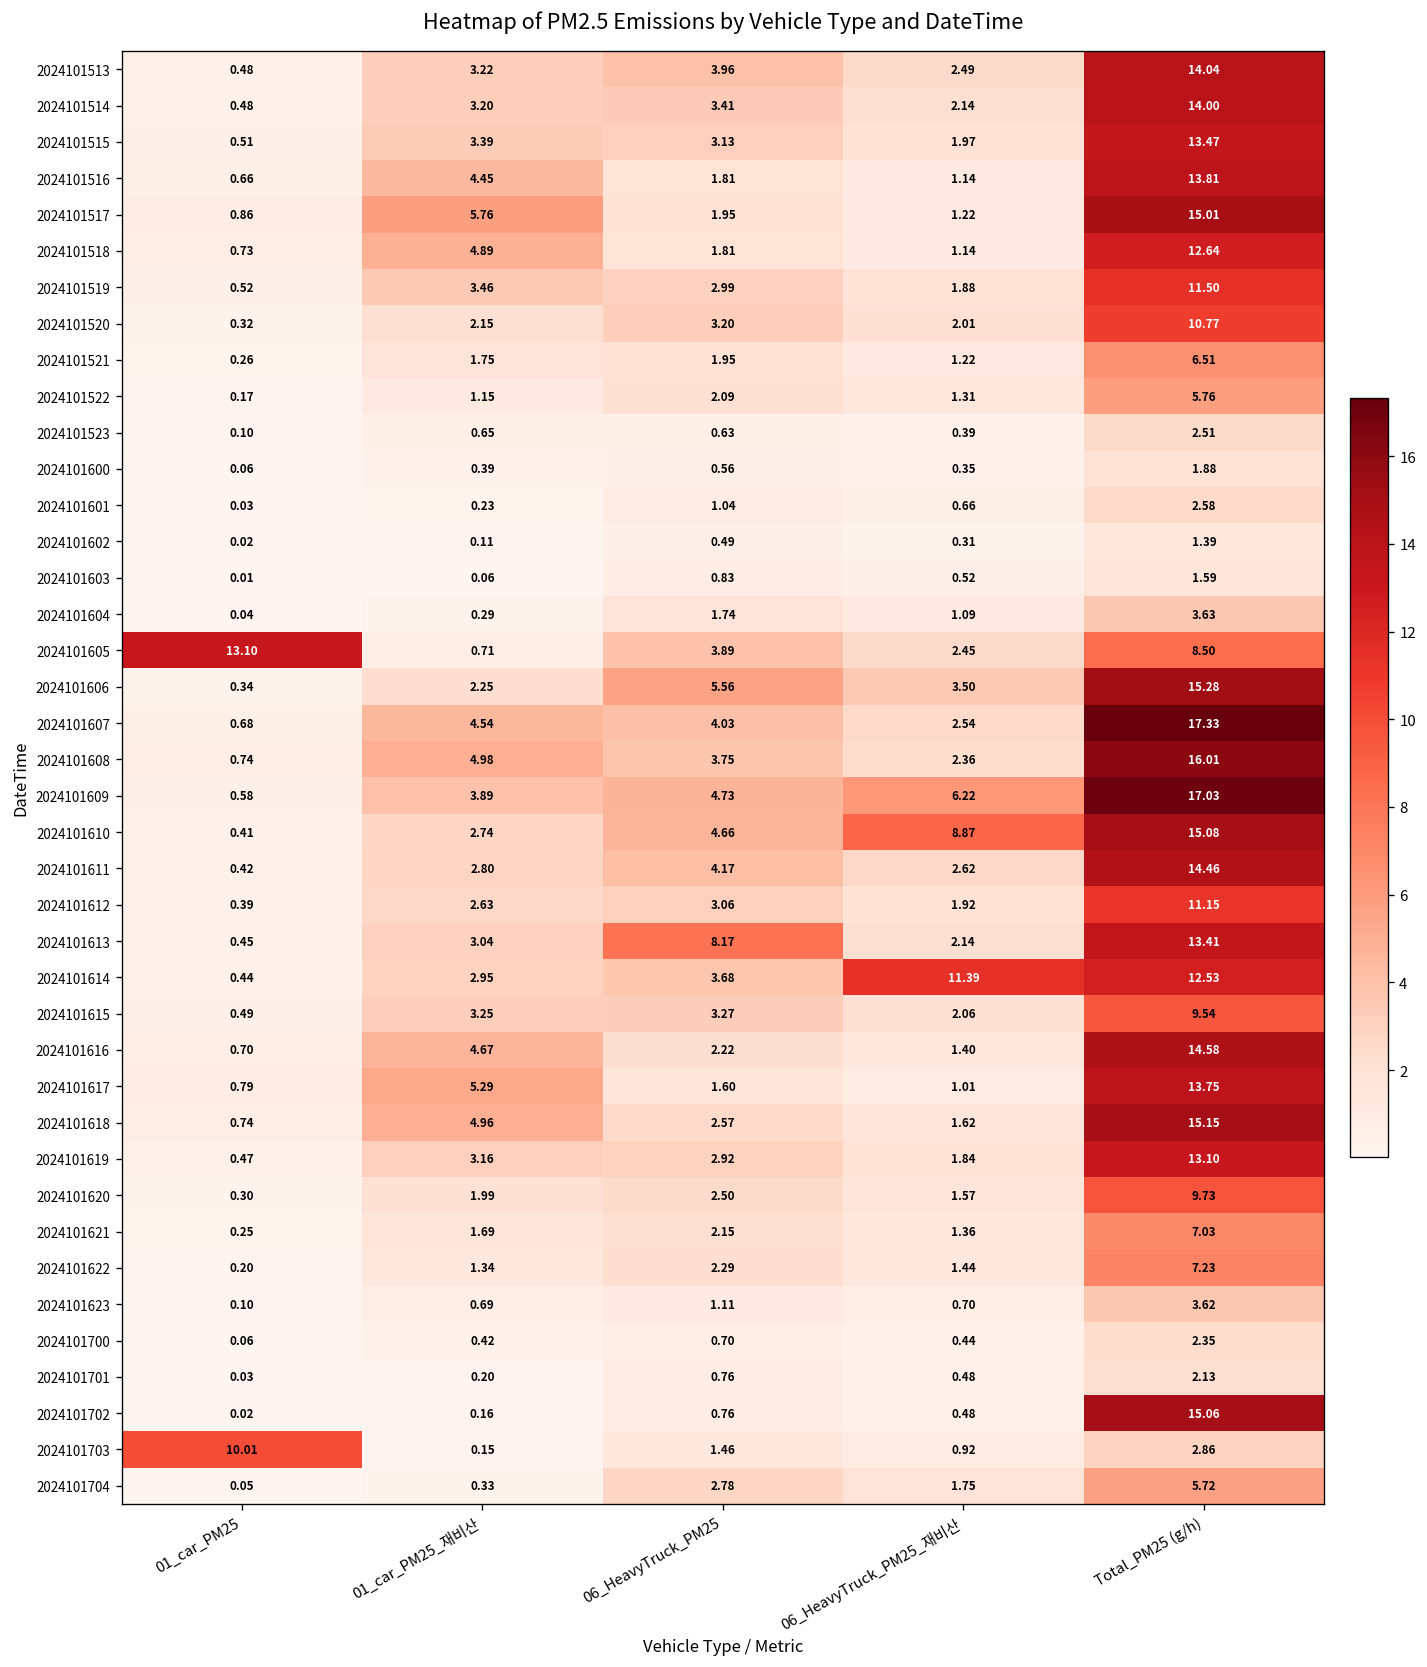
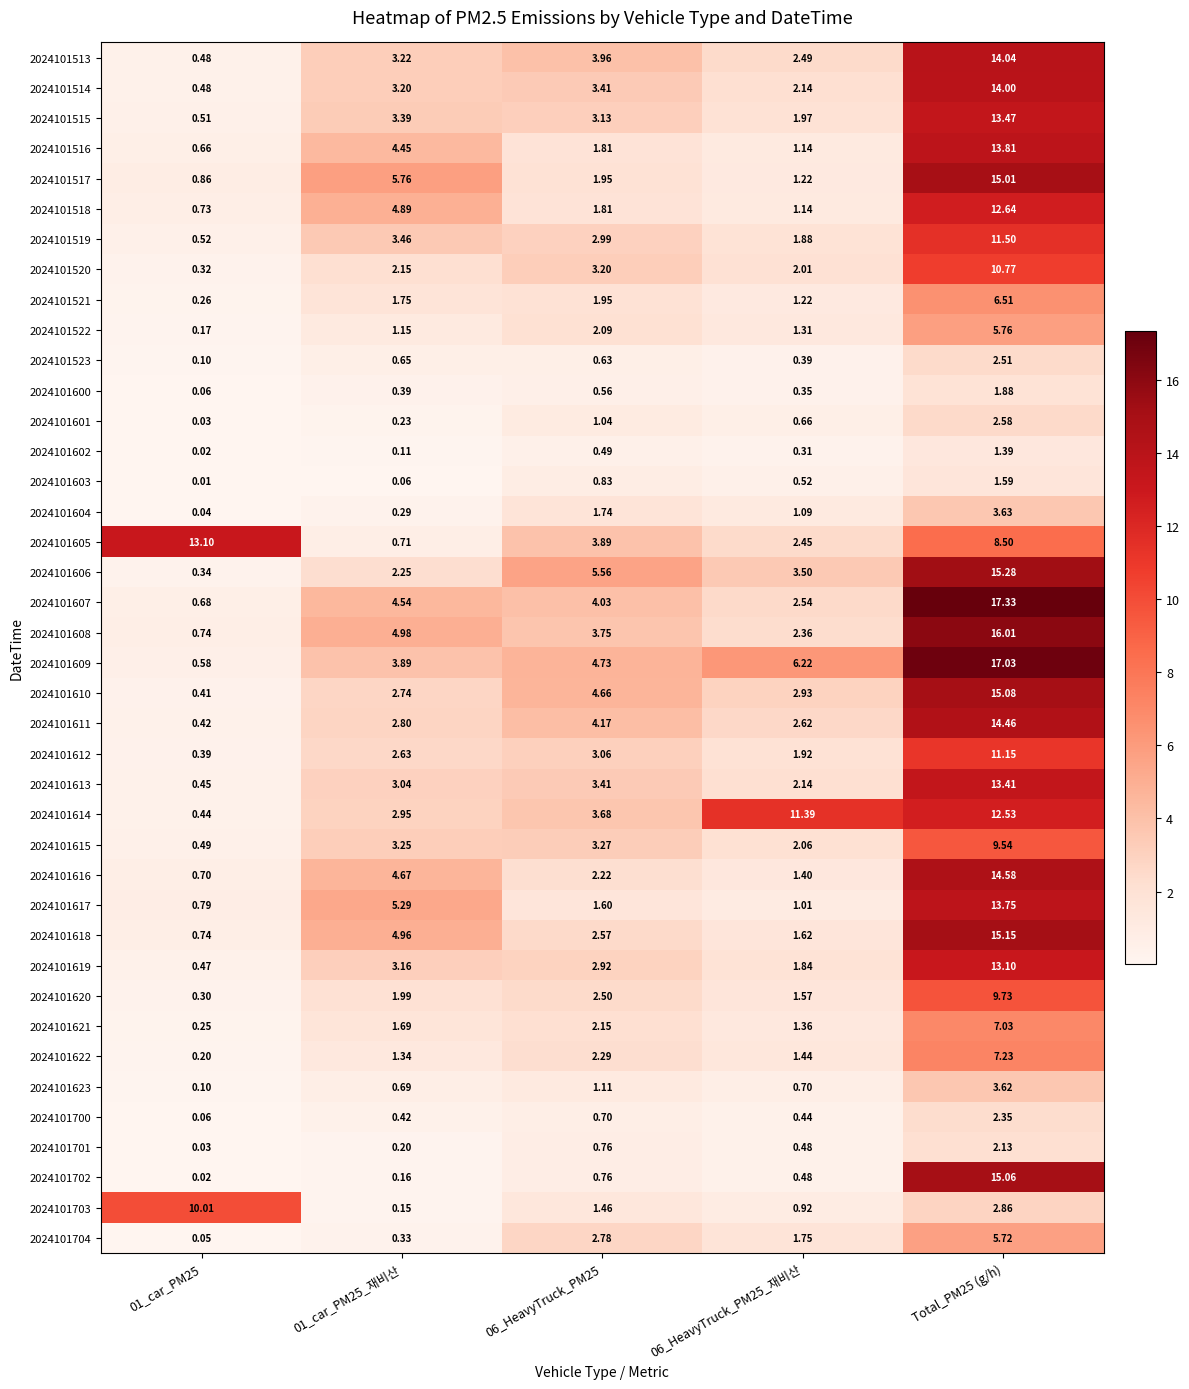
  {
    "2024101513": {
      "01_car_PM25": 0.48,
      "01_car_PM25_재비산": 3.22,
      "06_HeavyTruck_PM25": 3.96,
      "06_HeavyTruck_PM25_재비산": 2.49,
      "Total_PM25 (g/h)": 14.04
    },
    "2024101514": {
      "01_car_PM25": 0.48,
      "01_car_PM25_재비산": 3.20,
      "06_HeavyTruck_PM25": 3.41,
      "06_HeavyTruck_PM25_재비산": 2.14,
      "Total_PM25 (g/h)": 14.00
    },
    "2024101515": {
      "01_car_PM25": 0.51,
      "01_car_PM25_재비산": 3.39,
      "06_HeavyTruck_PM25": 3.13,
      "06_HeavyTruck_PM25_재비산": 1.97,
      "Total_PM25 (g/h)": 13.47
    },
    "2024101516": {
      "01_car_PM25": 0.66,
      "01_car_PM25_재비산": 4.45,
      "06_HeavyTruck_PM25": 1.81,
      "06_HeavyTruck_PM25_재비산": 1.14,
      "Total_PM25 (g/h)": 13.81
    },
    "2024101517": {
      "01_car_PM25": 0.86,
      "01_car_PM25_재비산": 5.76,
      "06_HeavyTruck_PM25": 1.95,
      "06_HeavyTruck_PM25_재비산": 1.22,
      "Total_PM25 (g/h)": 15.01
    },
    "2024101518": {
      "01_car_PM25": 0.73,
      "01_car_PM25_재비산": 4.89,
      "06_HeavyTruck_PM25": 1.81,
      "06_HeavyTruck_PM25_재비산": 1.14,
      "Total_PM25 (g/h)": 12.64
    },
    "2024101519": {
      "01_car_PM25": 0.52,
      "01_car_PM25_재비산": 3.46,
      "06_HeavyTruck_PM25": 2.99,
      "06_HeavyTruck_PM25_재비산": 1.88,
      "Total_PM25 (g/h)": 11.50
    },
    "2024101520": {
      "01_car_PM25": 0.32,
      "01_car_PM25_재비산": 2.15,
      "06_HeavyTruck_PM25": 3.20,
      "06_HeavyTruck_PM25_재비산": 2.01,
      "Total_PM25 (g/h)": 10.77
    },
    "2024101521": {
      "01_car_PM25": 0.26,
      "01_car_PM25_재비산": 1.75,
      "06_HeavyTruck_PM25": 1.95,
      "06_HeavyTruck_PM25_재비산": 1.22,
      "Total_PM25 (g/h)": 6.51
    },
    "2024101522": {
      "01_car_PM25": 0.17,
      "01_car_PM25_재비산": 1.15,
      "06_HeavyTruck_PM25": 2.09,
      "06_HeavyTruck_PM25_재비산": 1.31,
      "Total_PM25 (g/h)": 5.76
    },
    "2024101523": {
      "01_car_PM25": 0.10,
      "01_car_PM25_재비산": 0.65,
      "06_HeavyTruck_PM25": 0.63,
      "06_HeavyTruck_PM25_재비산": 0.39,
      "Total_PM25 (g/h)": 2.51
    },
    "2024101600": {
      "01_car_PM25": 0.06,
      "01_car_PM25_재비산": 0.39,
      "06_HeavyTruck_PM25": 0.56,
      "06_HeavyTruck_PM25_재비산": 0.35,
      "Total_PM25 (g/h)": 1.88
    },
    "2024101601": {
      "01_car_PM25": 0.03,
      "01_car_PM25_재비산": 0.23,
      "06_HeavyTruck_PM25": 1.04,
      "06_HeavyTruck_PM25_재비산": 0.66,
      "Total_PM25 (g/h)": 2.58
    },
    "2024101602": {
      "01_car_PM25": 0.02,
      "01_car_PM25_재비산": 0.11,
      "06_HeavyTruck_PM25": 0.49,
      "06_HeavyTruck_PM25_재비산": 0.31,
      "Total_PM25 (g/h)": 1.39
    },
    "2024101603": {
      "01_car_PM25": 0.01,
      "01_car_PM25_재비산": 0.06,
      "06_HeavyTruck_PM25": 0.83,
      "06_HeavyTruck_PM25_재비산": 0.52,
      "Total_PM25 (g/h)": 1.59
    },
    "2024101604": {
      "01_car_PM25": 0.04,
      "01_car_PM25_재비산": 0.29,
      "06_HeavyTruck_PM25": 1.74,
      "06_HeavyTruck_PM25_재비산": 1.09,
      "Total_PM25 (g/h)": 3.63
    },
    "2024101605": {
      "01_car_PM25": 13.10,
      "01_car_PM25_재비산": 0.71,
      "06_HeavyTruck_PM25": 3.89,
      "06_HeavyTruck_PM25_재비산": 2.45,
      "Total_PM25 (g/h)": 8.50
    },
    "2024101606": {
      "01_car_PM25": 0.34,
      "01_car_PM25_재비산": 2.25,
      "06_HeavyTruck_PM25": 5.56,
      "06_HeavyTruck_PM25_재비산": 3.50,
      "Total_PM25 (g/h)": 15.28
    },
    "2024101607": {
      "01_car_PM25": 0.68,
      "01_car_PM25_재비산": 4.54,
      "06_HeavyTruck_PM25": 4.03,
      "06_HeavyTruck_PM25_재비산": 2.54,
      "Total_PM25 (g/h)": 17.33
    },
    "2024101608": {
      "01_car_PM25": 0.74,
      "01_car_PM25_재비산": 4.98,
      "06_HeavyTruck_PM25": 3.75,
      "06_HeavyTruck_PM25_재비산": 2.36,
      "Total_PM25 (g/h)": 16.01
    },
    "2024101609": {
      "01_car_PM25": 0.58,
      "01_car_PM25_재비산": 3.89,
      "06_HeavyTruck_PM25": 4.73,
      "06_HeavyTruck_PM25_재비산": 6.22,
      "Total_PM25 (g/h)": 17.03
    },
    "2024101610": {
      "01_car_PM25": 0.41,
      "01_car_PM25_재비산": 2.74,
      "06_HeavyTruck_PM25": 4.66,
-     "06_HeavyTruck_PM25_재비산": 8.87,
+     "06_HeavyTruck_PM25_재비산": 2.93,
      "Total_PM25 (g/h)": 15.08
    },
    "2024101611": {
      "01_car_PM25": 0.42,
      "01_car_PM25_재비산": 2.80,
      "06_HeavyTruck_PM25": 4.17,
      "06_HeavyTruck_PM25_재비산": 2.62,
      "Total_PM25 (g/h)": 14.46
    },
    "2024101612": {
      "01_car_PM25": 0.39,
      "01_car_PM25_재비산": 2.63,
      "06_HeavyTruck_PM25": 3.06,
      "06_HeavyTruck_PM25_재비산": 1.92,
      "Total_PM25 (g/h)": 11.15
    },
    "2024101613": {
      "01_car_PM25": 0.45,
      "01_car_PM25_재비산": 3.04,
-     "06_HeavyTruck_PM25": 8.17,
+     "06_HeavyTruck_PM25": 3.41,
      "06_HeavyTruck_PM25_재비산": 2.14,
      "Total_PM25 (g/h)": 13.41
    },
    "2024101614": {
      "01_car_PM25": 0.44,
      "01_car_PM25_재비산": 2.95,
      "06_HeavyTruck_PM25": 3.68,
      "06_HeavyTruck_PM25_재비산": 11.39,
      "Total_PM25 (g/h)": 12.53
    },
    "2024101615": {
      "01_car_PM25": 0.49,
      "01_car_PM25_재비산": 3.25,
      "06_HeavyTruck_PM25": 3.27,
      "06_HeavyTruck_PM25_재비산": 2.06,
      "Total_PM25 (g/h)": 9.54
    },
    "2024101616": {
      "01_car_PM25": 0.70,
      "01_car_PM25_재비산": 4.67,
      "06_HeavyTruck_PM25": 2.22,
      "06_HeavyTruck_PM25_재비산": 1.40,
      "Total_PM25 (g/h)": 14.58
    },
    "2024101617": {
      "01_car_PM25": 0.79,
      "01_car_PM25_재비산": 5.29,
      "06_HeavyTruck_PM25": 1.60,
      "06_HeavyTruck_PM25_재비산": 1.01,
      "Total_PM25 (g/h)": 13.75
    },
    "2024101618": {
      "01_car_PM25": 0.74,
      "01_car_PM25_재비산": 4.96,
      "06_HeavyTruck_PM25": 2.57,
      "06_HeavyTruck_PM25_재비산": 1.62,
      "Total_PM25 (g/h)": 15.15
    },
    "2024101619": {
      "01_car_PM25": 0.47,
      "01_car_PM25_재비산": 3.16,
      "06_HeavyTruck_PM25": 2.92,
      "06_HeavyTruck_PM25_재비산": 1.84,
      "Total_PM25 (g/h)": 13.10
    },
    "2024101620": {
      "01_car_PM25": 0.30,
      "01_car_PM25_재비산": 1.99,
      "06_HeavyTruck_PM25": 2.50,
      "06_HeavyTruck_PM25_재비산": 1.57,
      "Total_PM25 (g/h)": 9.73
    },
    "2024101621": {
      "01_car_PM25": 0.25,
      "01_car_PM25_재비산": 1.69,
      "06_HeavyTruck_PM25": 2.15,
      "06_HeavyTruck_PM25_재비산": 1.36,
      "Total_PM25 (g/h)": 7.03
    },
    "2024101622": {
      "01_car_PM25": 0.20,
      "01_car_PM25_재비산": 1.34,
      "06_HeavyTruck_PM25": 2.29,
      "06_HeavyTruck_PM25_재비산": 1.44,
      "Total_PM25 (g/h)": 7.23
    },
    "2024101623": {
      "01_car_PM25": 0.10,
      "01_car_PM25_재비산": 0.69,
      "06_HeavyTruck_PM25": 1.11,
      "06_HeavyTruck_PM25_재비산": 0.70,
      "Total_PM25 (g/h)": 3.62
    },
    "2024101700": {
      "01_car_PM25": 0.06,
      "01_car_PM25_재비산": 0.42,
      "06_HeavyTruck_PM25": 0.70,
      "06_HeavyTruck_PM25_재비산": 0.44,
      "Total_PM25 (g/h)": 2.35
    },
    "2024101701": {
      "01_car_PM25": 0.03,
      "01_car_PM25_재비산": 0.20,
      "06_HeavyTruck_PM25": 0.76,
      "06_HeavyTruck_PM25_재비산": 0.48,
      "Total_PM25 (g/h)": 2.13
    },
    "2024101702": {
      "01_car_PM25": 0.02,
      "01_car_PM25_재비산": 0.16,
      "06_HeavyTruck_PM25": 0.76,
      "06_HeavyTruck_PM25_재비산": 0.48,
      "Total_PM25 (g/h)": 15.06
    },
    "2024101703": {
      "01_car_PM25": 10.01,
      "01_car_PM25_재비산": 0.15,
      "06_HeavyTruck_PM25": 1.46,
      "06_HeavyTruck_PM25_재비산": 0.92,
      "Total_PM25 (g/h)": 2.86
    },
    "2024101704": {
      "01_car_PM25": 0.05,
      "01_car_PM25_재비산": 0.33,
      "06_HeavyTruck_PM25": 2.78,
      "06_HeavyTruck_PM25_재비산": 1.75,
      "Total_PM25 (g/h)": 5.72
    }
  }
